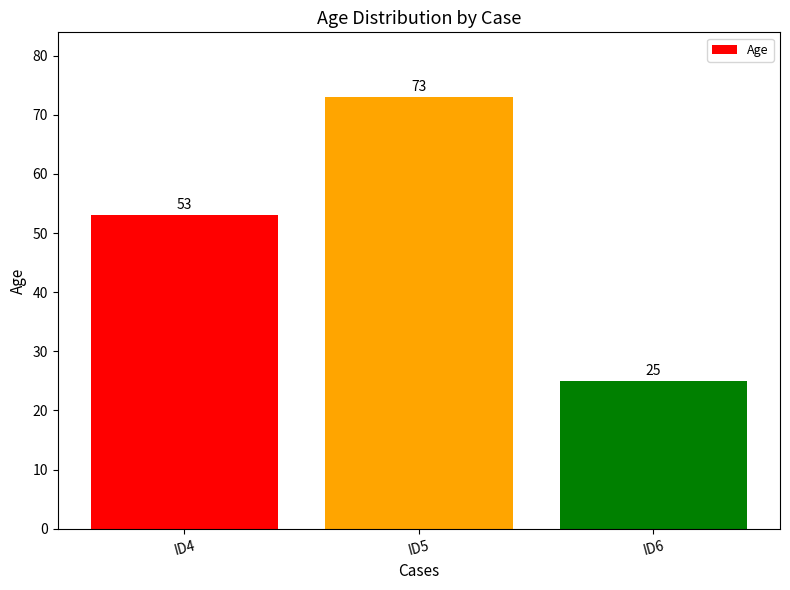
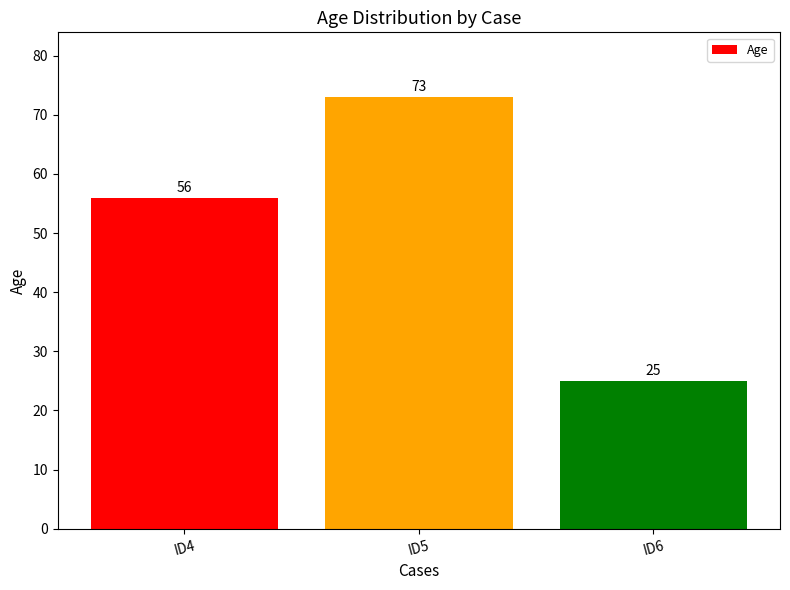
  {
-   "ID4": 53,
+   "ID4": 56,
    "ID5": 73,
    "ID6": 25
  }
